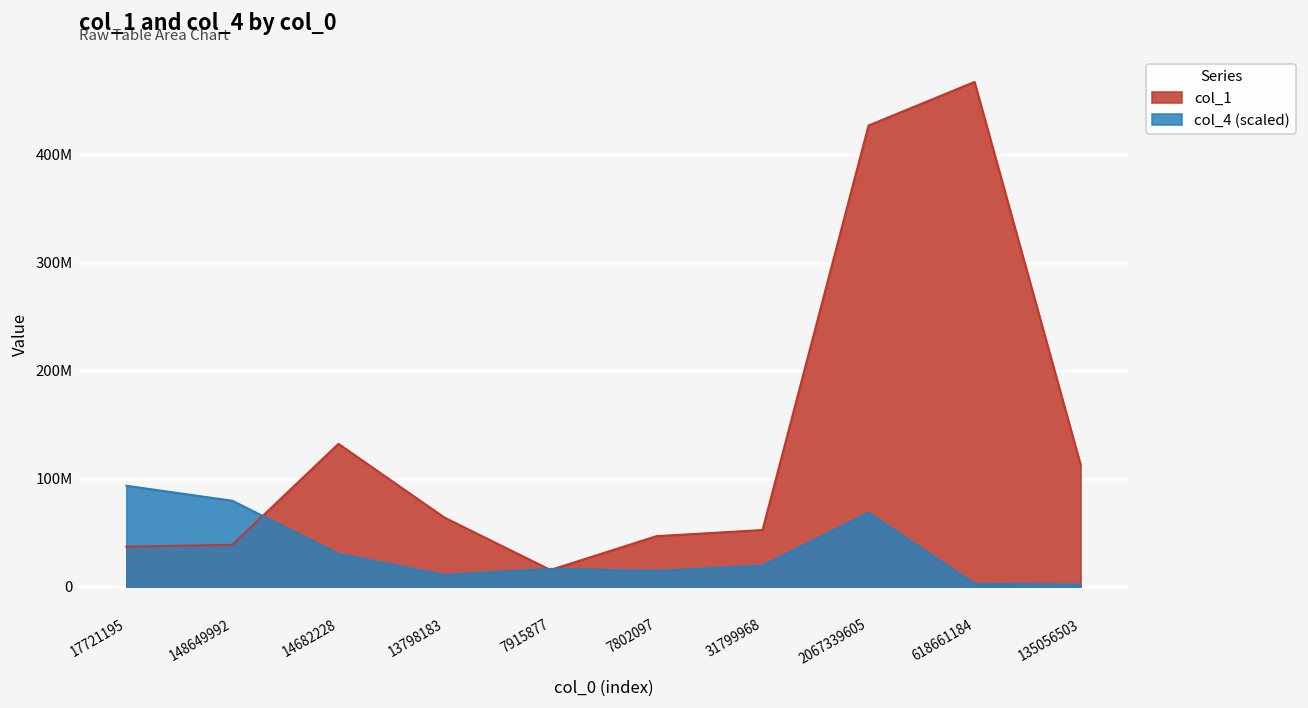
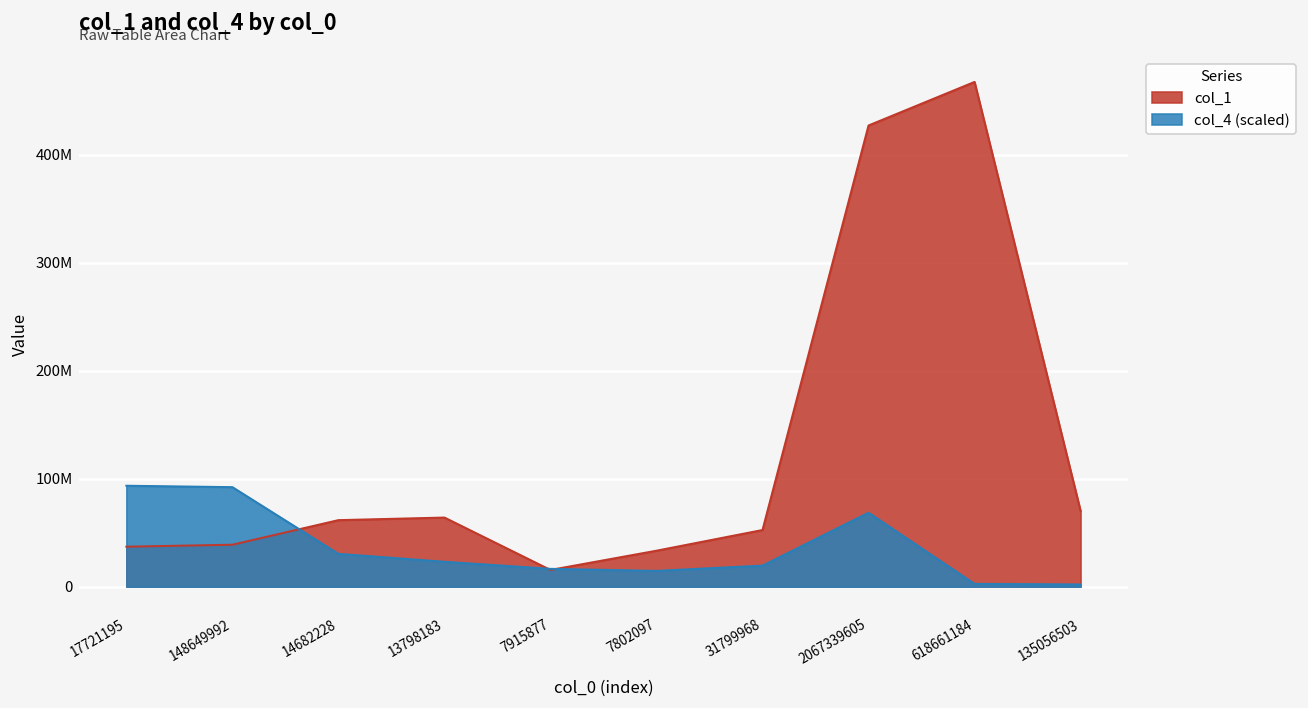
  {
    "col_1": {
      "17721195": 40000000,
      "148649992": 40000000,
-     "14682228": 130000000,
+     "14682228": 60000000,
      "13798183": 60000000,
-     "7802097": 50000000,
+     "7802097": 30000000,
      "31799968": 50000000,
      "2067339605": 430000000,
      "618661184": 470000000,
-     "135056503": 110000000
+     "135056503": 70000000
    },
    "col_4 (scaled)": {
      "17721195": 90000000,
-     "148649992": 80000000,
+     "148649992": 90000000,
      "14682228": 30000000,
-     "13798183": 10000000,
+     "13798183": 20000000,
      "7802097": 10000000,
      "31799968": 20000000,
      "2067339605": 70000000,
      "618661184": 0,
      "135056503": 0
    }
  }
